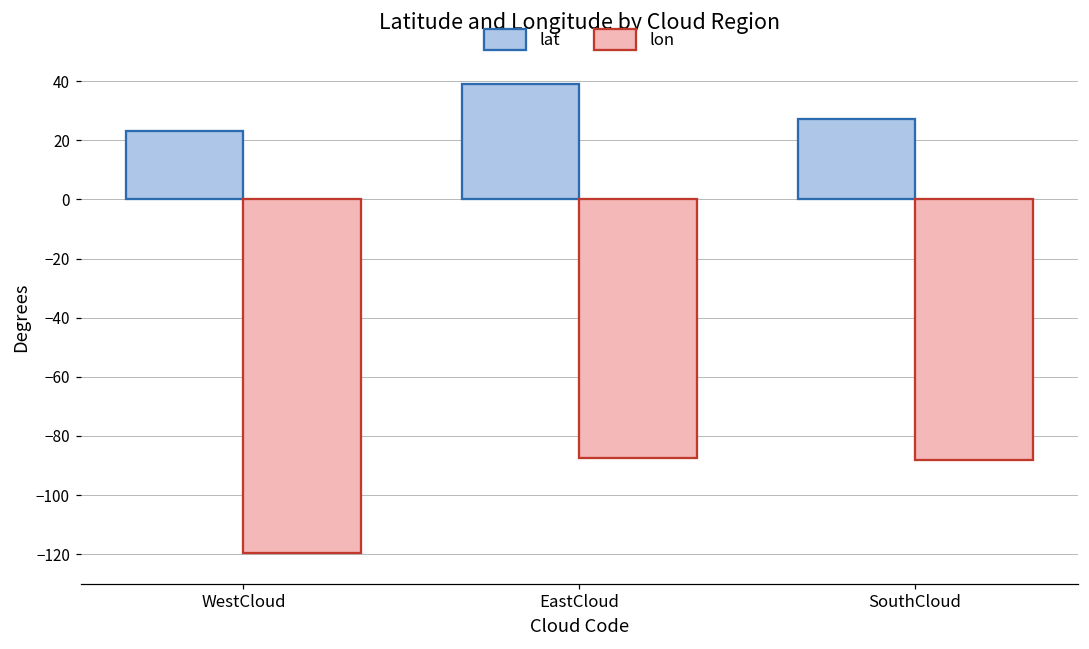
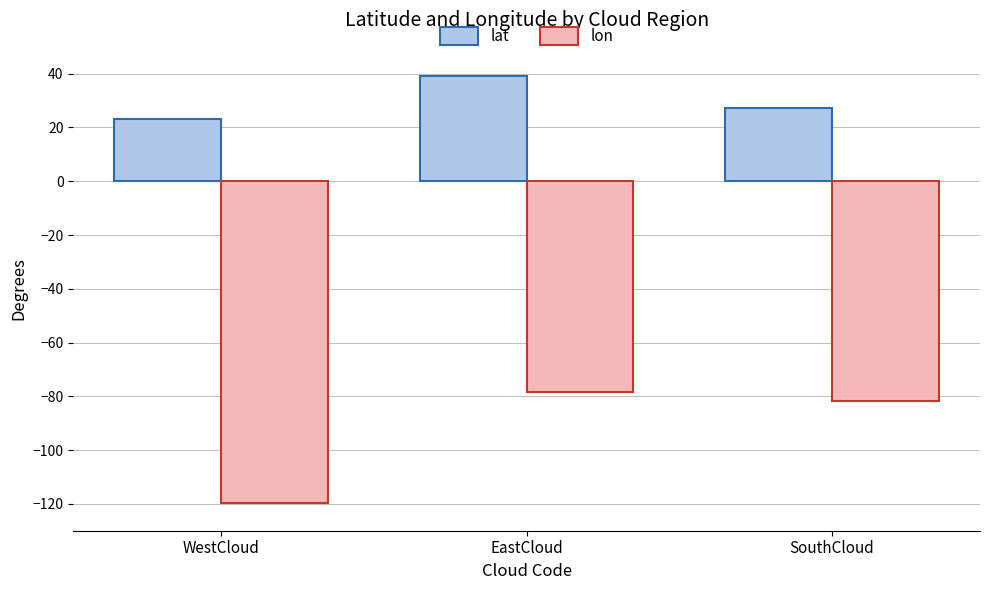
  {
    "lat": {
      "WestCloud": 23,
      "EastCloud": 39,
      "SouthCloud": 27
    },
    "lon": {
      "WestCloud": -120,
-     "EastCloud": -87,
-     "SouthCloud": -88
+     "EastCloud": -79,
+     "SouthCloud": -82
    }
  }
